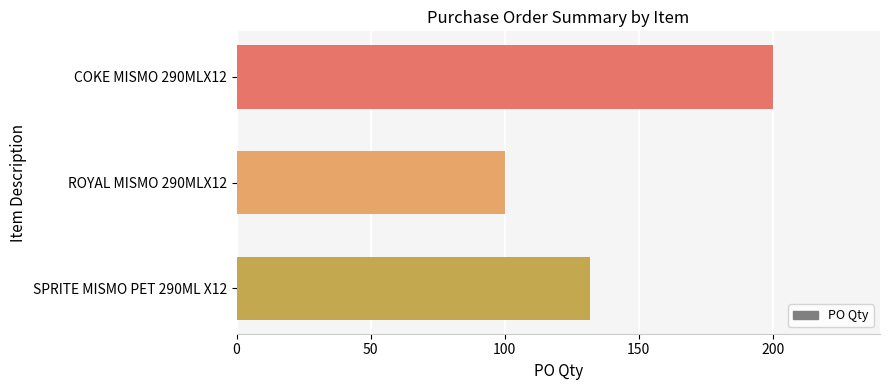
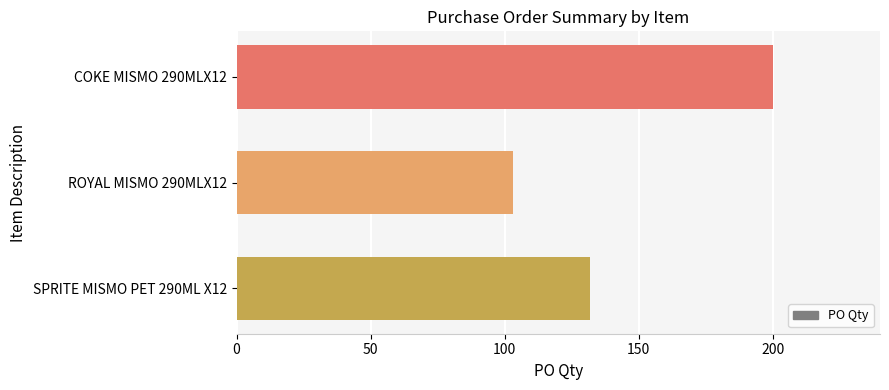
  {
    "COKE MISMO 290MLX12": 200,
-   "ROYAL MISMO 290MLX12": 100,
+   "ROYAL MISMO 290MLX12": 103,
    "SPRITE MISMO PET 290ML X12": 132
  }
